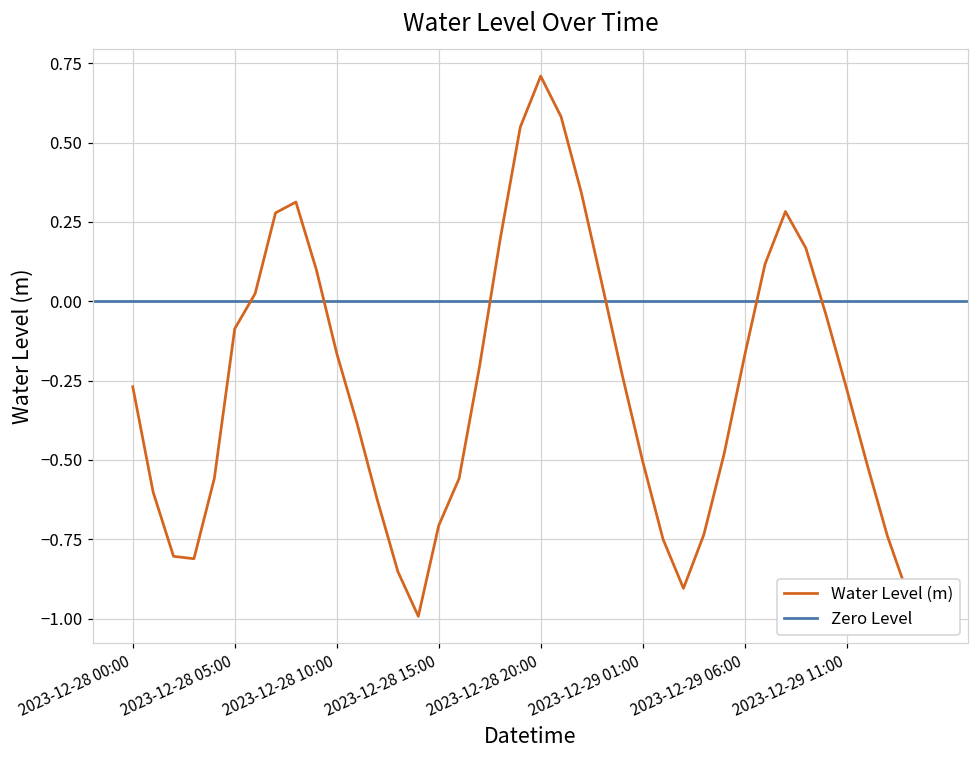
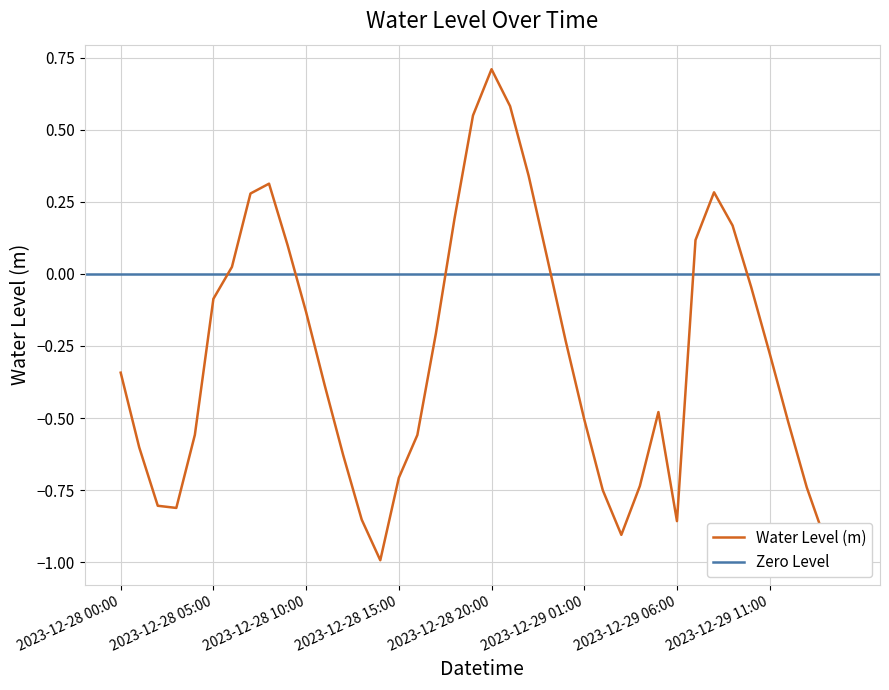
  {
-   "2023-12-28 00:00": -0.27,
+   "2023-12-28 00:00": -0.34,
    "2023-12-28 05:00": -0.09,
-   "2023-12-28 10:00": -0.16,
+   "2023-12-28 10:00": -0.13,
    "2023-12-28 15:00": -0.71,
    "2023-12-28 20:00": 0.71,
    "2023-12-29 01:00": -0.50,
-   "2023-12-29 06:00": -0.17,
+   "2023-12-29 06:00": -0.86,
    "2023-12-29 11:00": -0.28
  }
